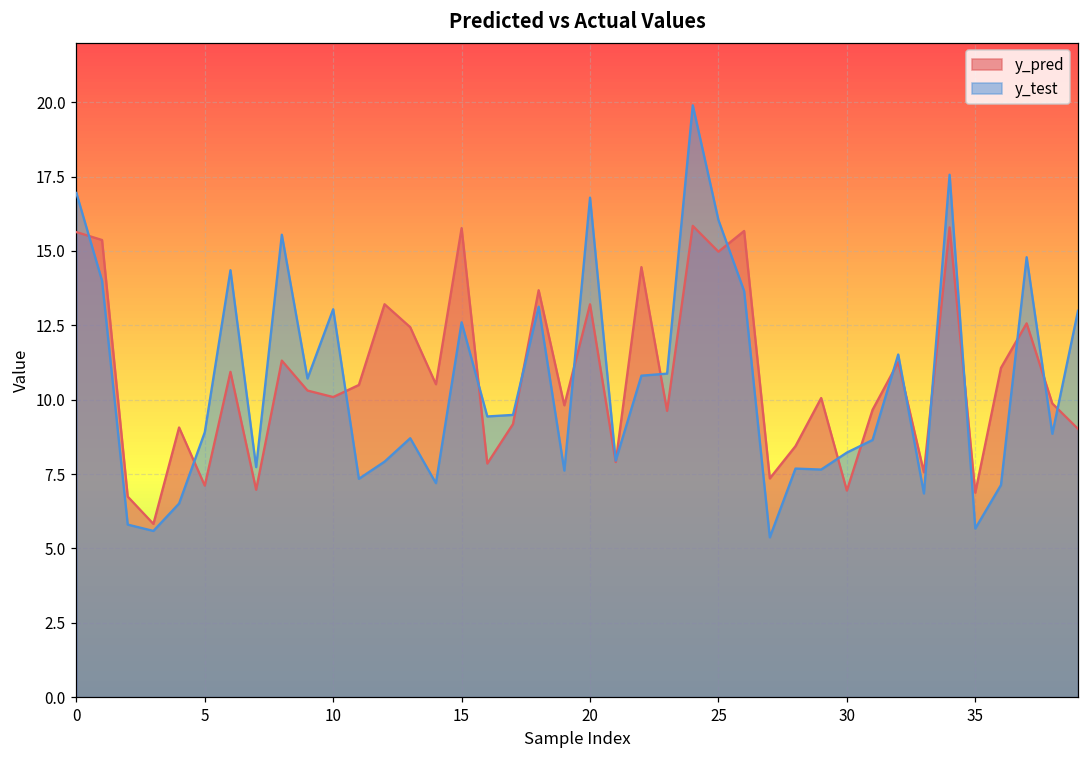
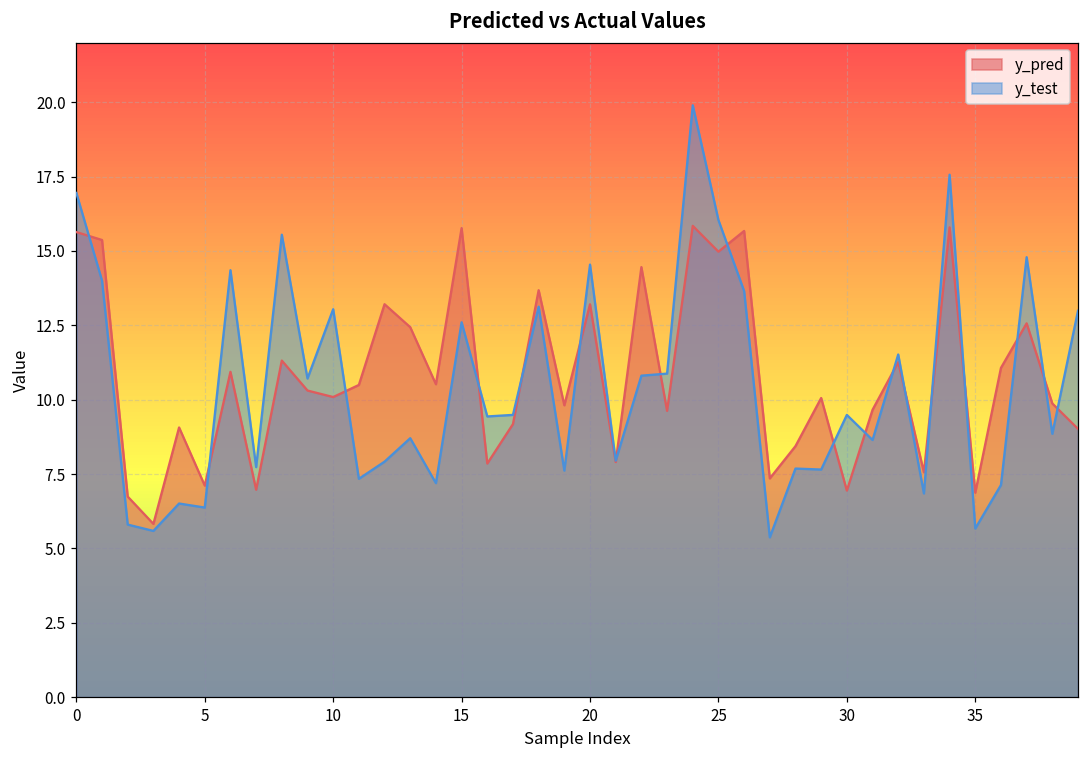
  {
    "y_pred": {
      "0": 15.6,
      "5": 7.1,
      "10": 10.1,
      "15": 15.8,
      "20": 13.2,
      "25": 15.0,
      "30": 6.9,
      "35": 6.9
    },
    "y_test": {
      "0": 17.0,
-     "5": 8.9,
+     "5": 6.4,
      "10": 13.0,
      "15": 12.6,
-     "20": 16.8,
+     "20": 14.5,
      "25": 16.0,
-     "30": 8.2,
+     "30": 9.5,
      "35": 5.7
    }
  }
